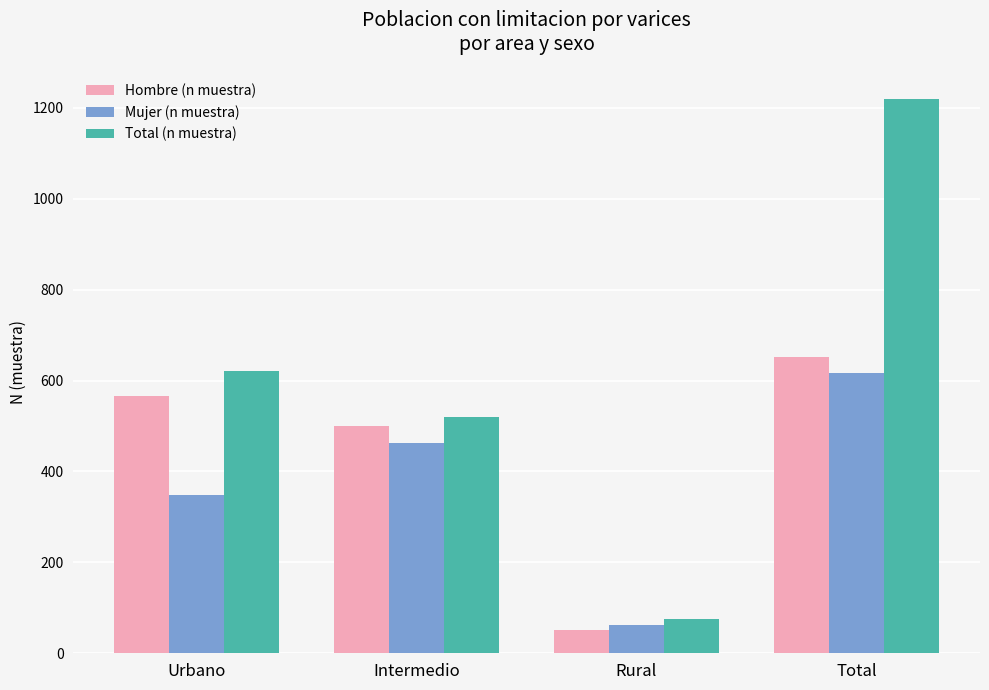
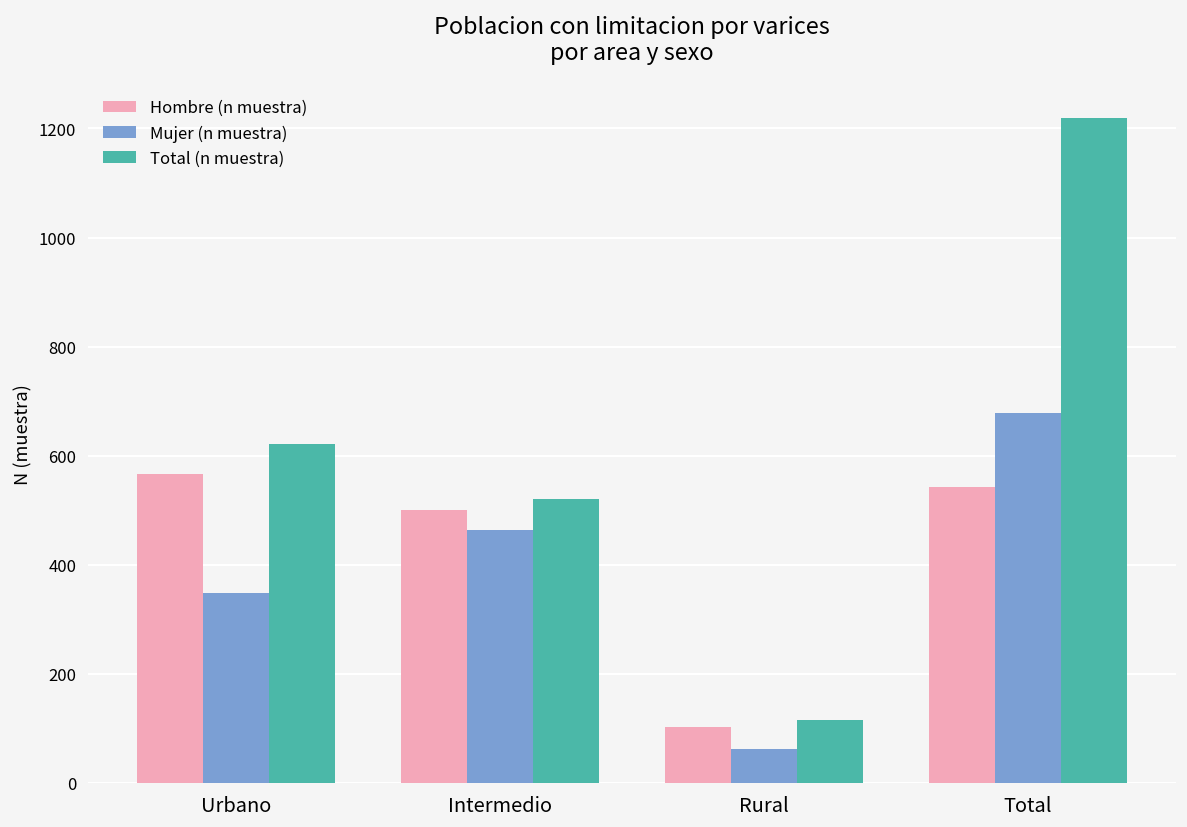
  {
    "Hombre (n muestra)": {
      "Urbano": 570,
      "Intermedio": 500,
-     "Rural": 50,
-     "Total": 650
+     "Rural": 100,
+     "Total": 540
    },
    "Mujer (n muestra)": {
      "Urbano": 350,
      "Intermedio": 460,
      "Rural": 60,
-     "Total": 620
+     "Total": 680
    },
    "Total (n muestra)": {
      "Urbano": 620,
      "Intermedio": 520,
-     "Rural": 80,
+     "Rural": 120,
      "Total": 1220
    }
  }
